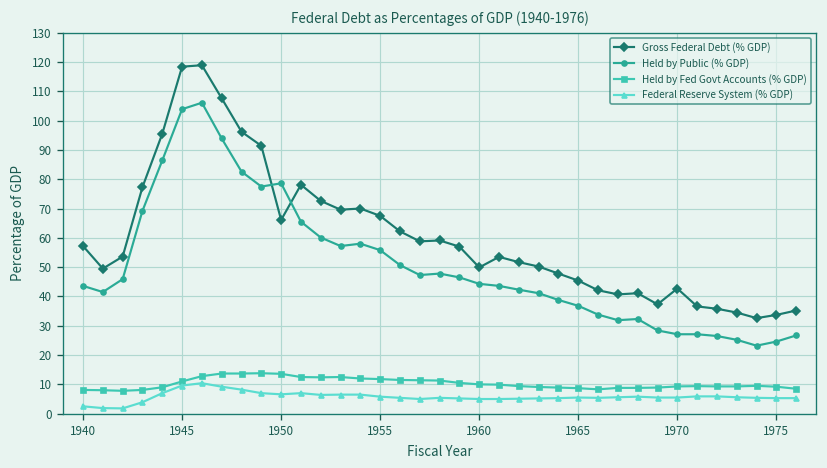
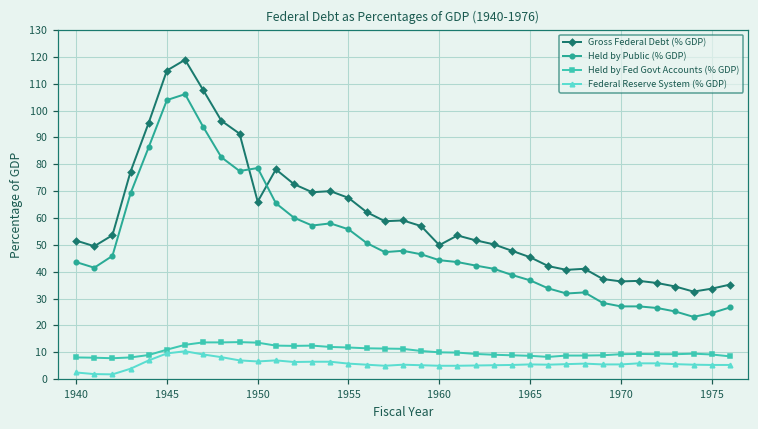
  {
    "Gross Federal Debt (% GDP)": {
-     "1940": 57,
-     "1945": 118,
+     "1940": 52,
+     "1945": 115,
      "1950": 66,
      "1955": 68,
      "1960": 50,
      "1965": 45,
-     "1970": 43,
+     "1970": 36,
      "1975": 34
    }
  }
